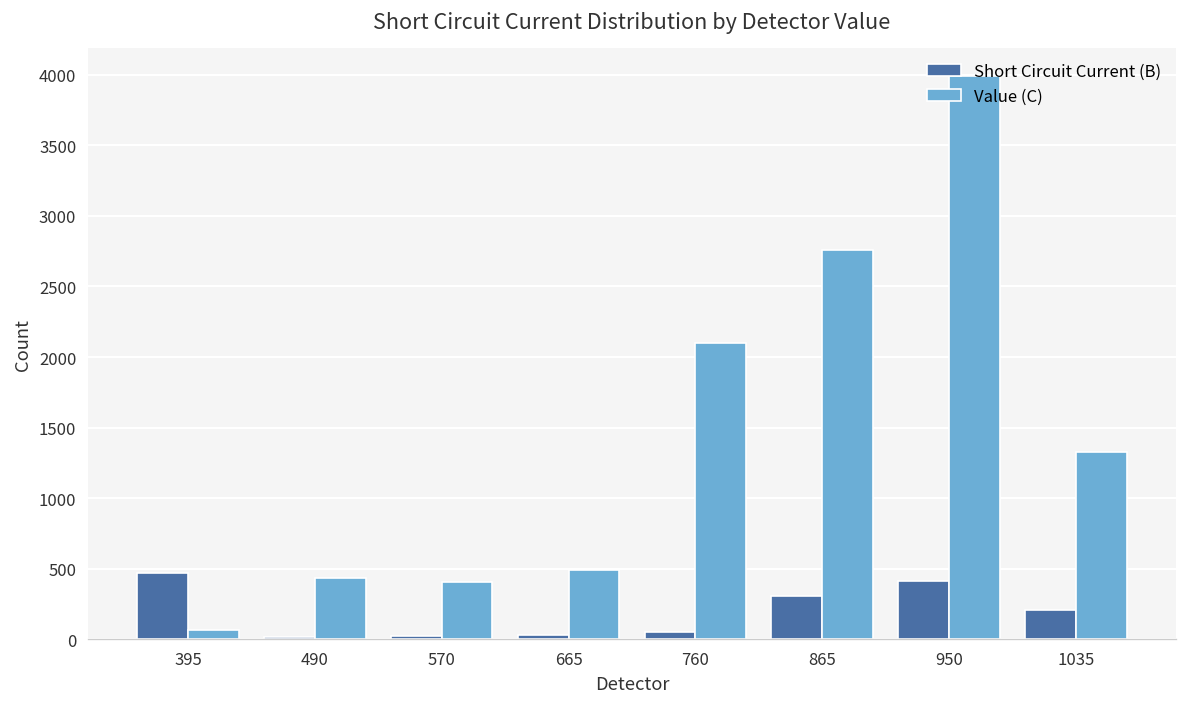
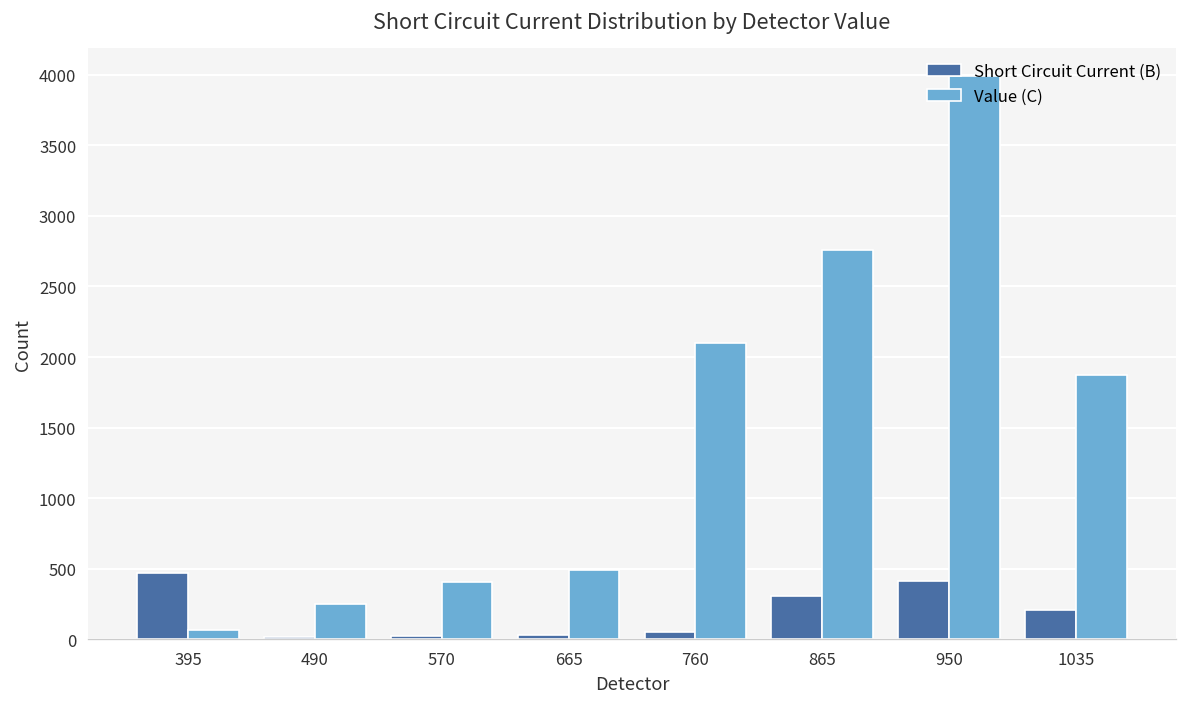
  {
    "Short Circuit Current (B)": {
      "395": 470,
      "570": 20,
      "665": 30,
      "760": 60,
      "865": 310,
      "950": 420,
      "1035": 210
    },
    "Value (C)": {
      "395": 70,
-     "490": 430,
+     "490": 250,
      "570": 410,
      "665": 490,
      "760": 2100,
      "865": 2760,
      "950": 3990,
-     "1035": 1330
+     "1035": 1870
    }
  }
